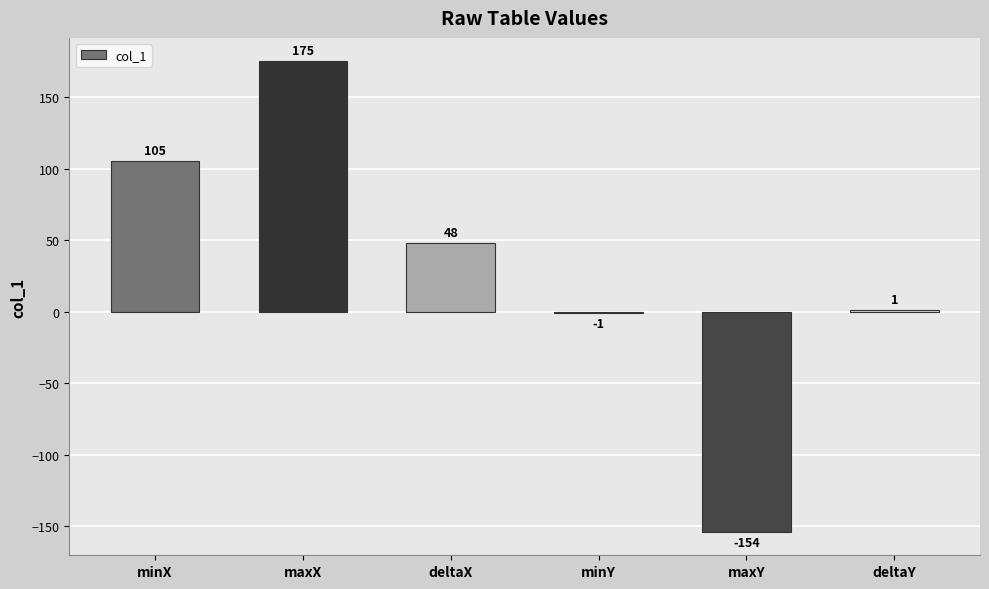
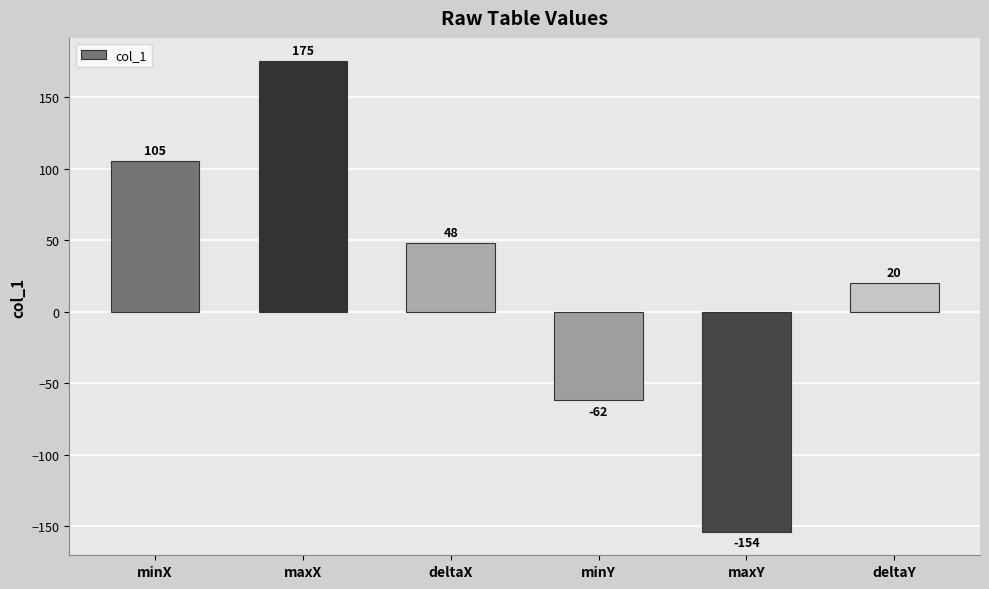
  {
    "minX": 105,
    "maxX": 175,
    "deltaX": 48,
-   "minY": -1,
+   "minY": -62,
    "maxY": -154,
-   "deltaY": 1
+   "deltaY": 20
  }
